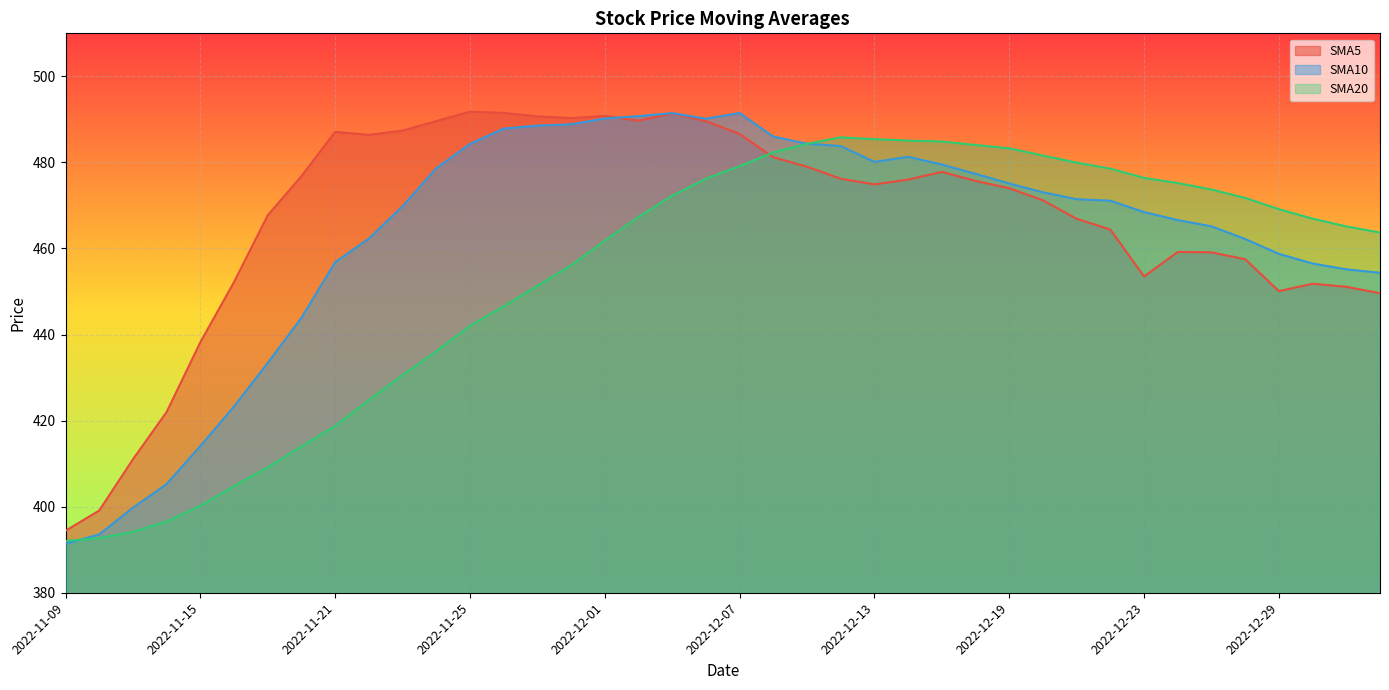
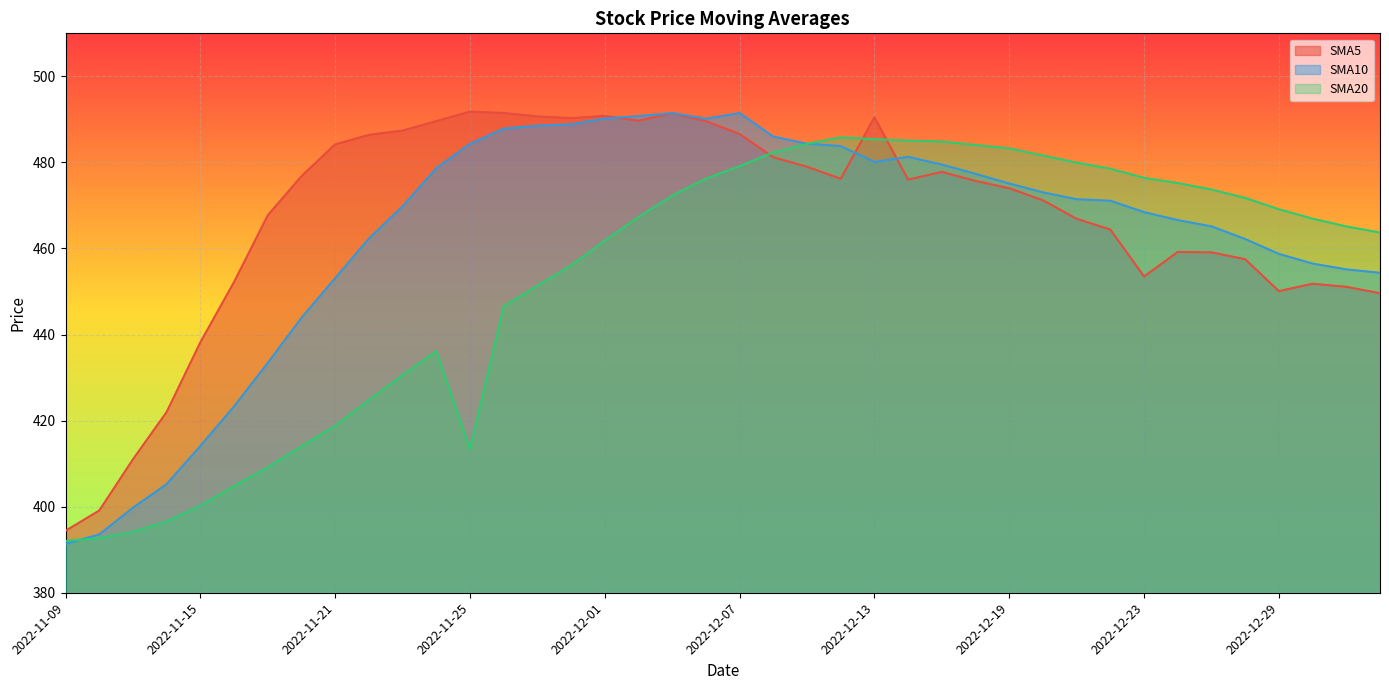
  {
    "SMA5": {
      "2022-11-09": 394,
      "2022-11-15": 438,
-     "2022-11-21": 487,
+     "2022-11-21": 484,
      "2022-11-25": 492,
      "2022-12-07": 487,
-     "2022-12-13": 475,
+     "2022-12-13": 491,
      "2022-12-19": 474,
      "2022-12-23": 454,
      "2022-12-29": 450
    },
    "SMA10": {
      "2022-11-09": 391,
      "2022-11-15": 414,
-     "2022-11-21": 457,
+     "2022-11-21": 453,
      "2022-11-25": 484,
      "2022-12-07": 491,
      "2022-12-13": 480,
      "2022-12-19": 475,
      "2022-12-23": 468,
      "2022-12-29": 459
    },
    "SMA20": {
      "2022-11-09": 392,
      "2022-11-15": 400,
      "2022-11-21": 419,
-     "2022-11-25": 442,
+     "2022-11-25": 413,
      "2022-12-01": 462,
      "2022-12-07": 479,
      "2022-12-13": 485,
      "2022-12-19": 483,
      "2022-12-23": 476,
      "2022-12-29": 469
    }
  }
